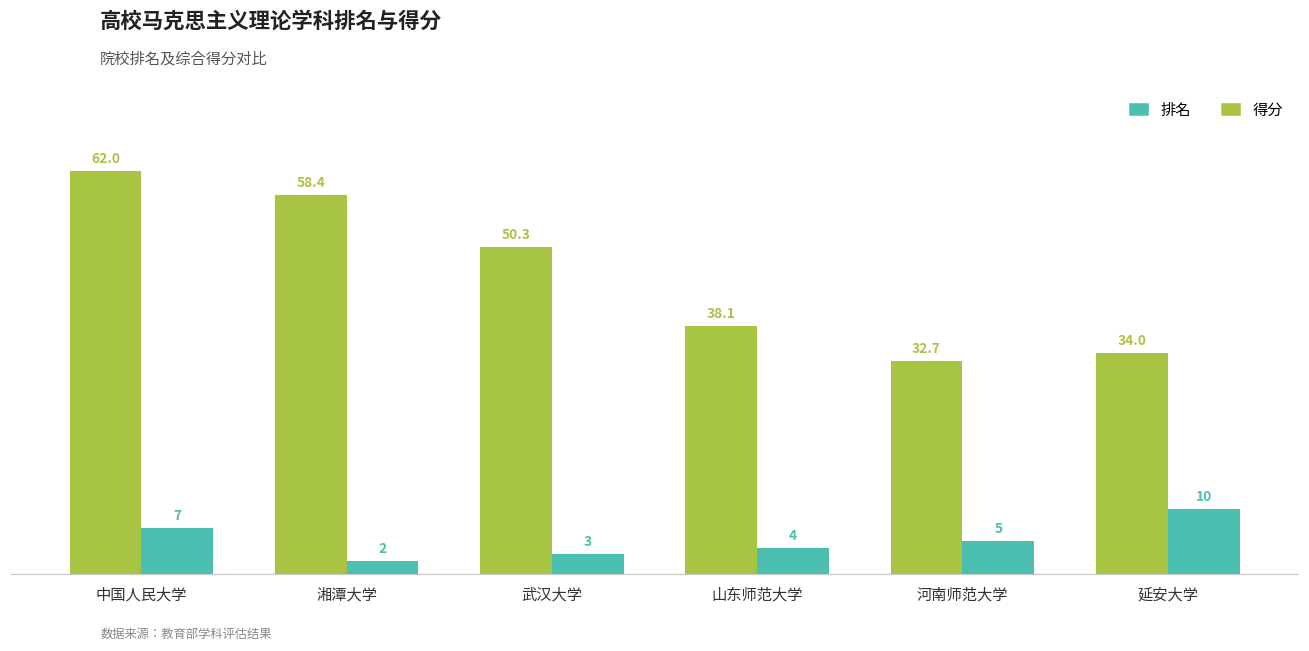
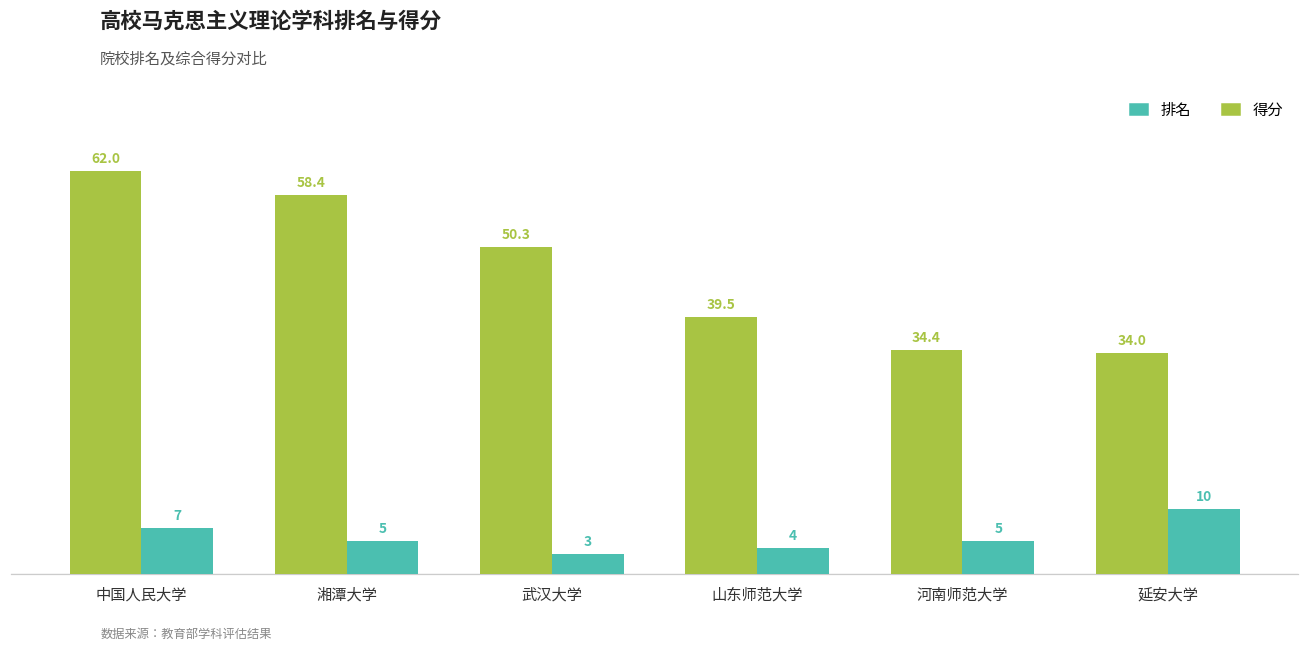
  {
    "得分": {
      "中国人民大学": 62.0,
      "湘潭大学": 58.4,
      "武汉大学": 50.3,
-     "山东师范大学": 38.1,
-     "河南师范大学": 32.7,
+     "山东师范大学": 39.5,
+     "河南师范大学": 34.4,
      "延安大学": 34.0
    },
    "排名": {
      "中国人民大学": 7,
-     "湘潭大学": 2,
+     "湘潭大学": 5,
      "武汉大学": 3,
      "山东师范大学": 4,
      "河南师范大学": 5,
      "延安大学": 10
    }
  }
